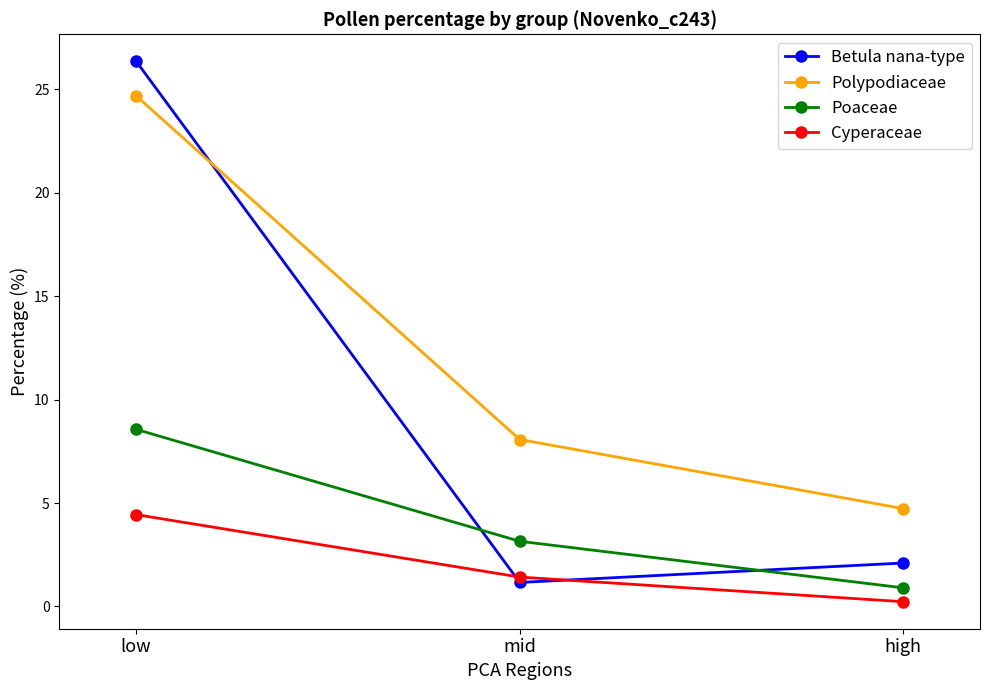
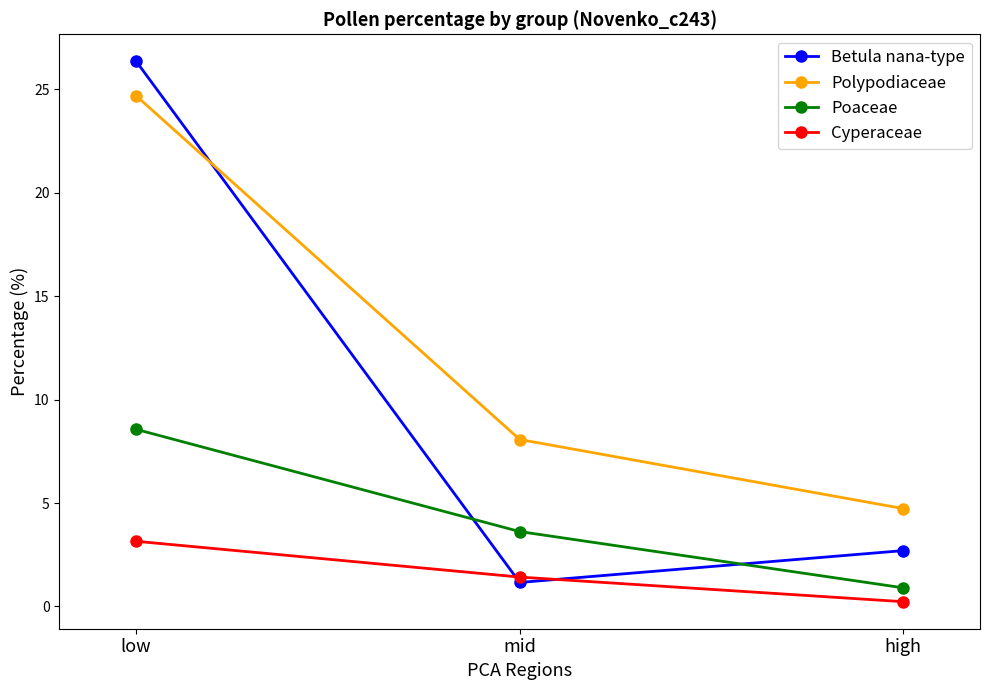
  {
    "Betula nana-type": {
      "low": 26.4,
      "mid": 1.2,
-     "high": 2.1
+     "high": 2.7
    },
    "Polypodiaceae": {
      "low": 24.7,
      "mid": 8.1,
      "high": 4.7
    },
    "Poaceae": {
      "low": 8.6,
-     "mid": 3.2,
+     "mid": 3.6,
      "high": 0.9
    },
    "Cyperaceae": {
-     "low": 4.4,
+     "low": 3.2,
      "mid": 1.4,
      "high": 0.2
    }
  }
